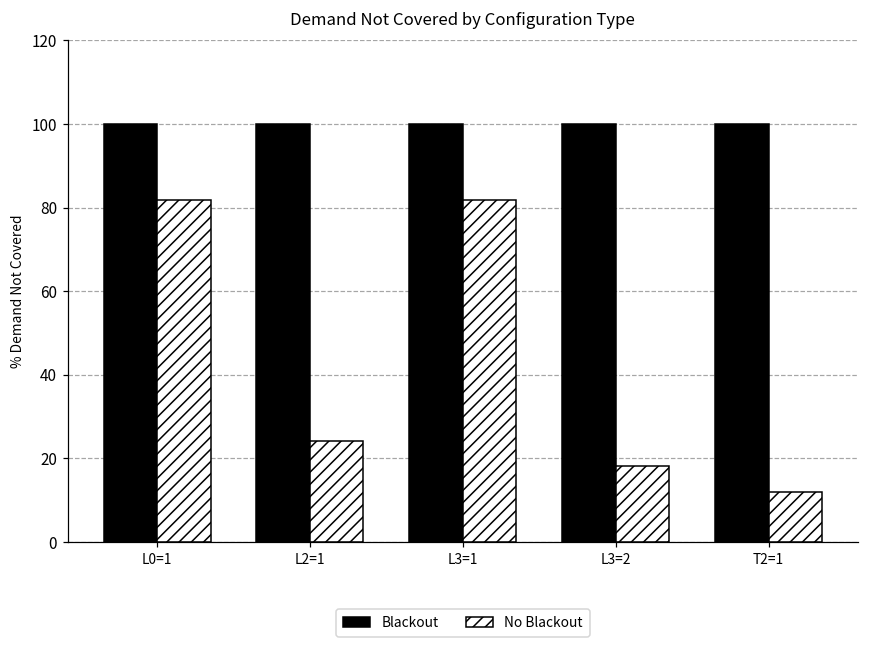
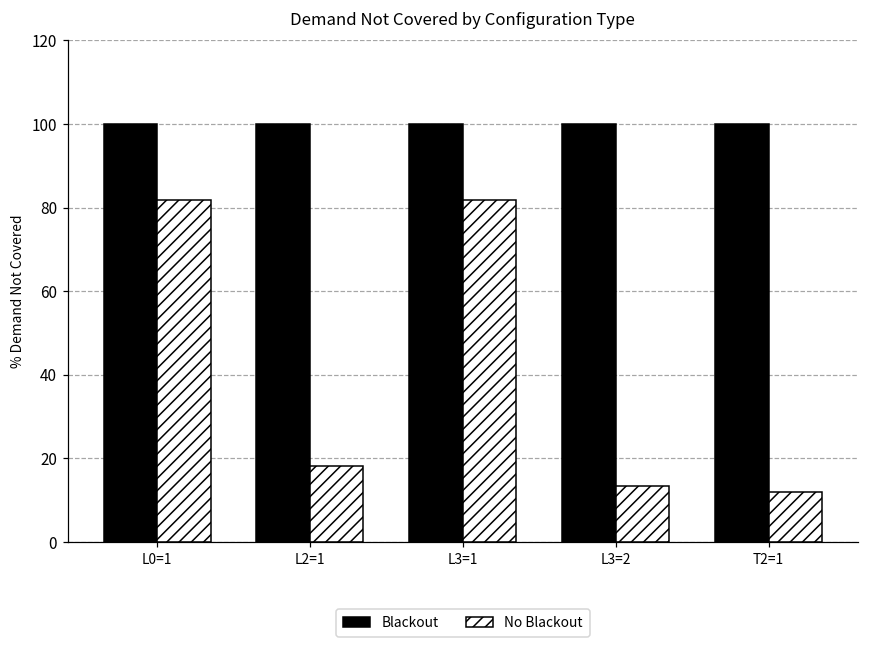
  {
    "Blackout": {
      "L0=1": 100,
      "L2=1": 100,
      "L3=1": 100,
      "L3=2": 100,
      "T2=1": 100
    },
    "No Blackout": {
      "L0=1": 82,
-     "L2=1": 24,
+     "L2=1": 18,
      "L3=1": 82,
-     "L3=2": 18,
+     "L3=2": 13,
      "T2=1": 12
    }
  }
